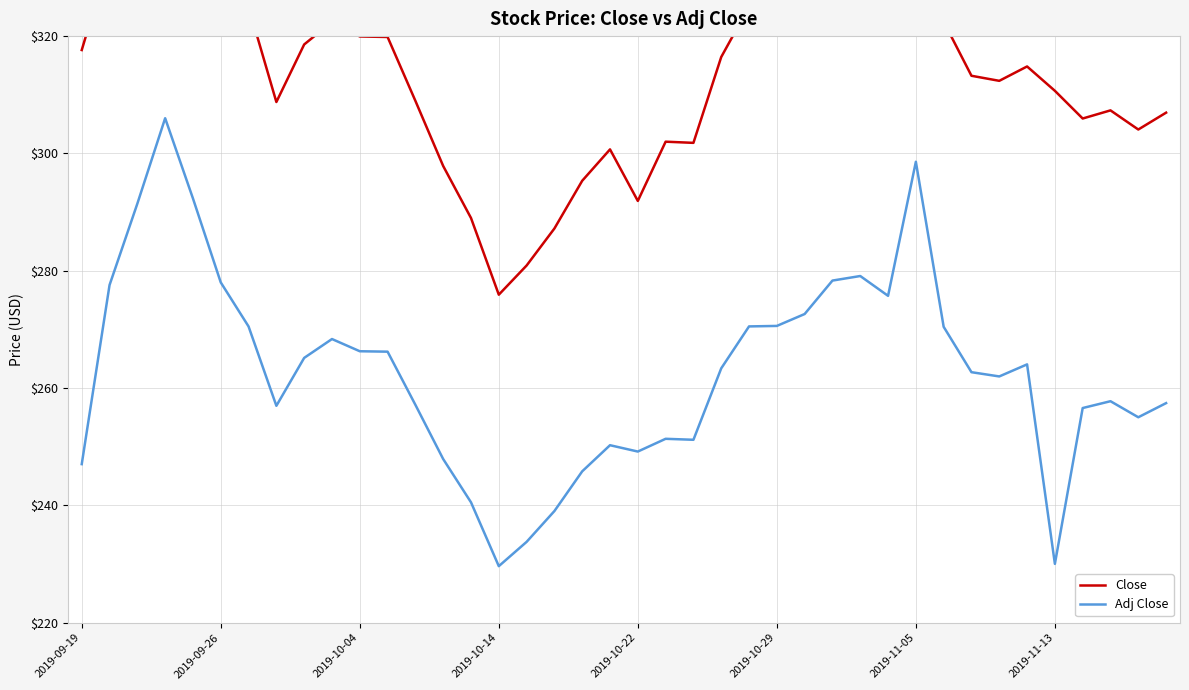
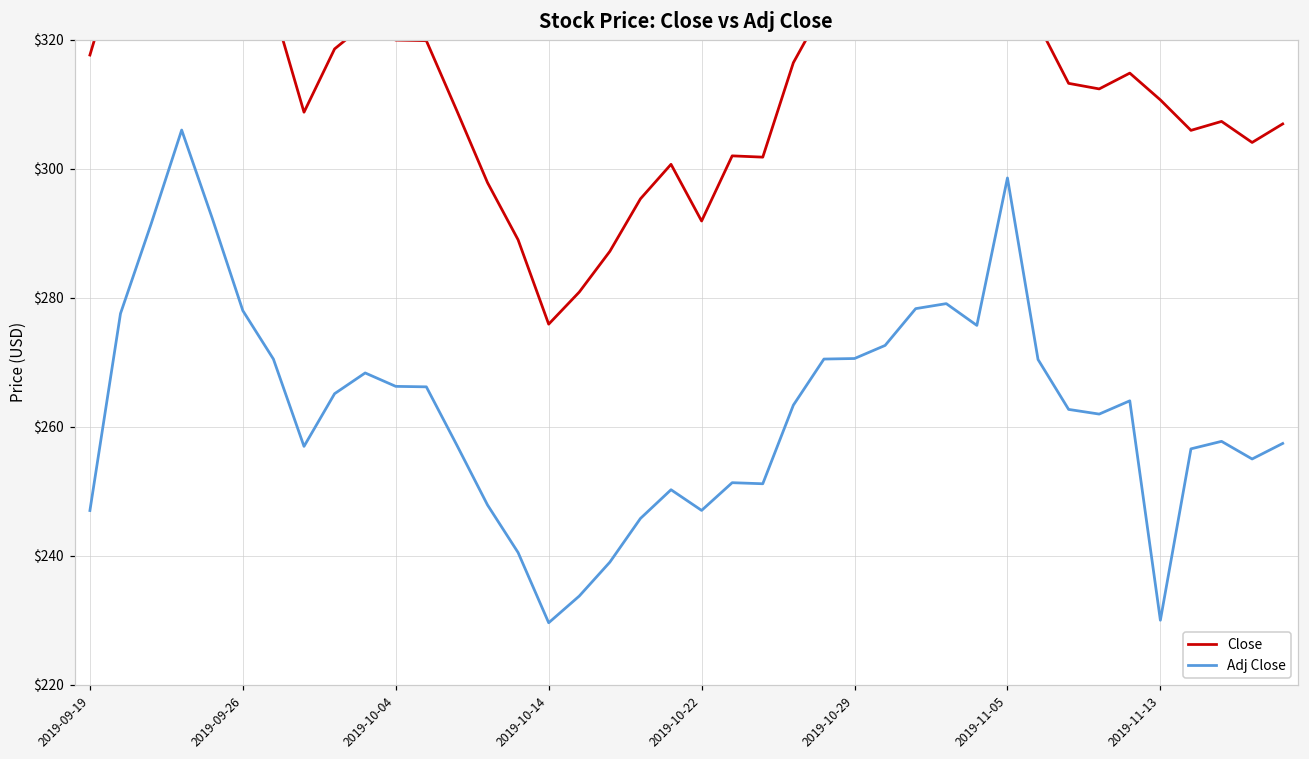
  {
    "Close": {
      "2019-09-19": "$318",
      "2019-10-04": "$320",
      "2019-10-14": "$276",
      "2019-10-22": "$292",
      "2019-11-13": "$311"
    },
    "Adj Close": {
      "2019-09-19": "$247",
      "2019-09-26": "$278",
      "2019-10-04": "$266",
      "2019-10-14": "$230",
-     "2019-10-22": "$249",
+     "2019-10-22": "$247",
      "2019-10-29": "$271",
      "2019-11-05": "$299",
      "2019-11-13": "$230"
    }
  }
